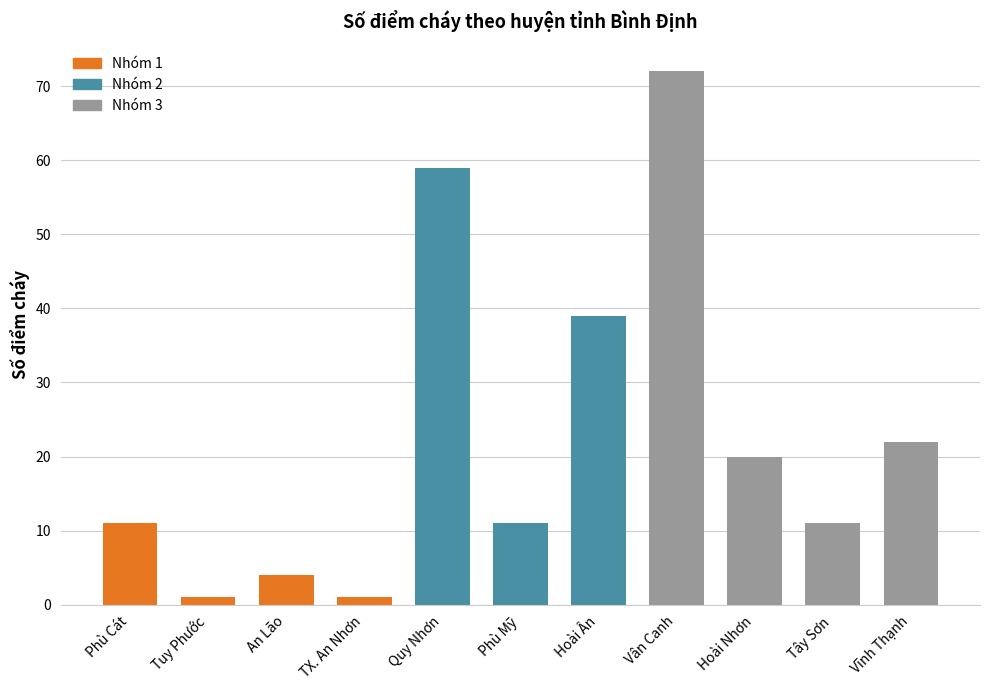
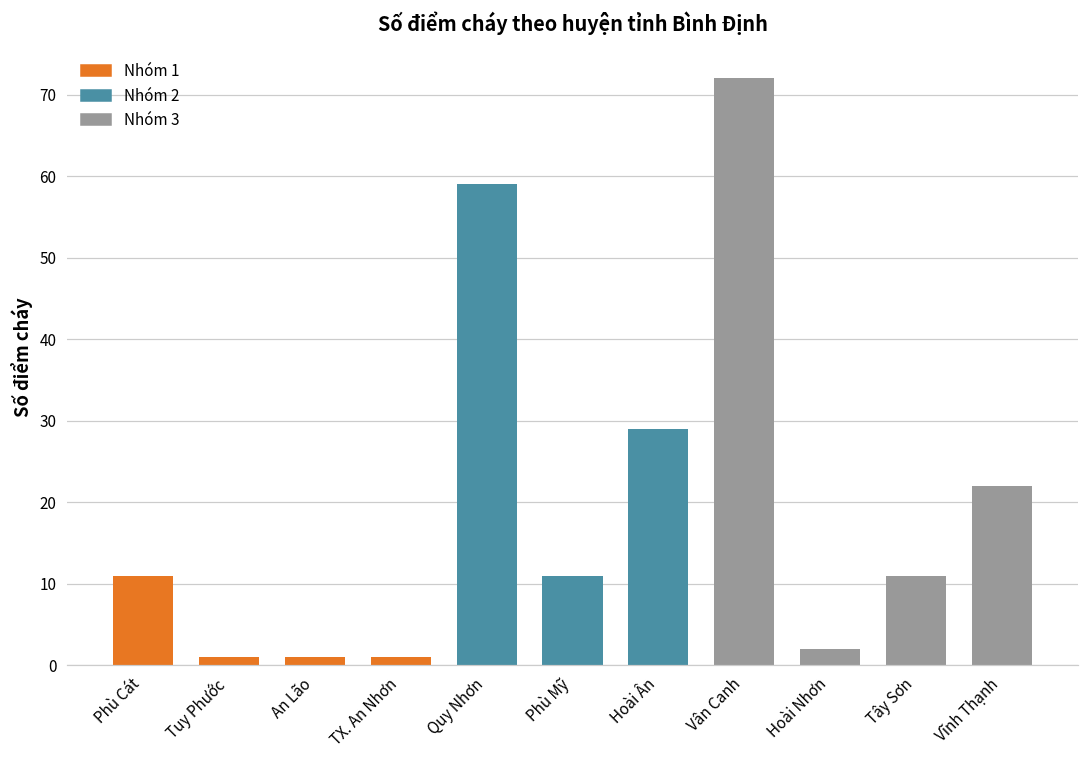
  {
    "Phù Cát": 11,
    "Tuy Phước": 1,
-   "An Lão": 4,
+   "An Lão": 1,
    "TX. An Nhơn": 1,
    "Quy Nhơn": 59,
    "Phù Mỹ": 11,
-   "Hoài Ân": 39,
+   "Hoài Ân": 29,
    "Vân Canh": 72,
-   "Hoài Nhơn": 20,
+   "Hoài Nhơn": 2,
    "Tây Sơn": 11,
    "Vĩnh Thạnh": 22
  }
